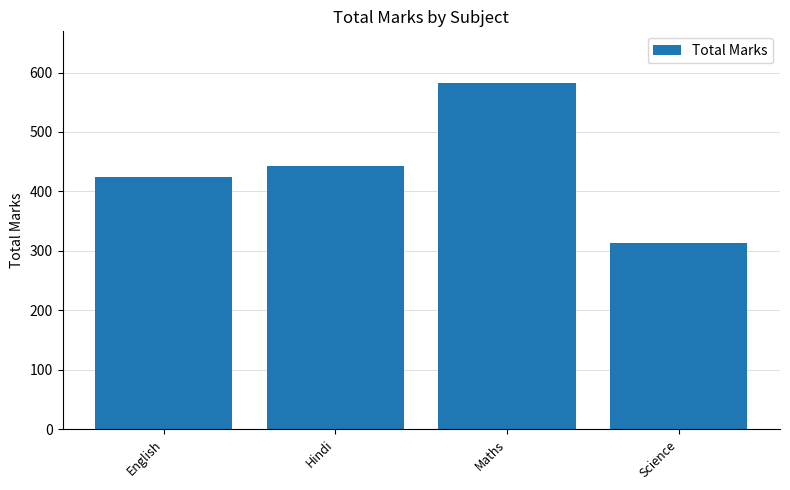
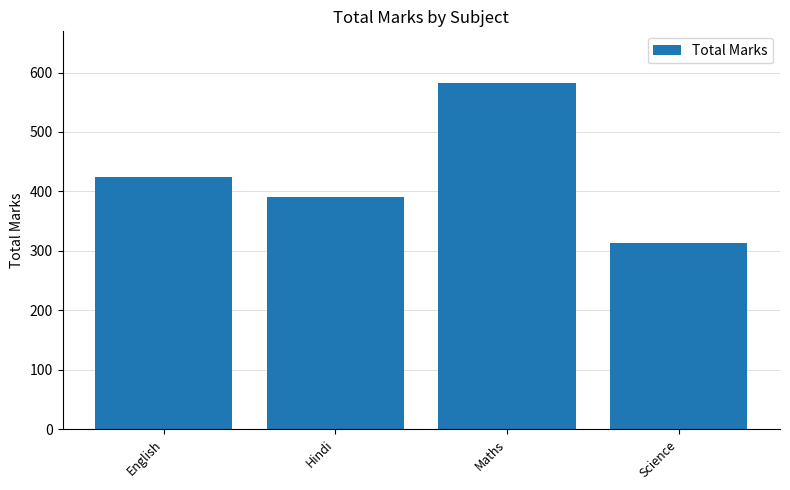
  {
    "English": 430,
-   "Hindi": 440,
+   "Hindi": 390,
    "Maths": 580,
    "Science": 310
  }
